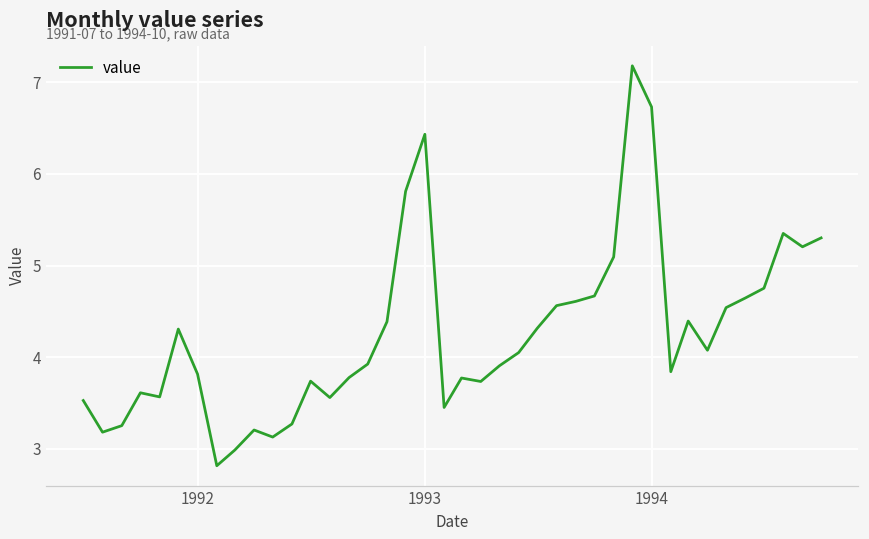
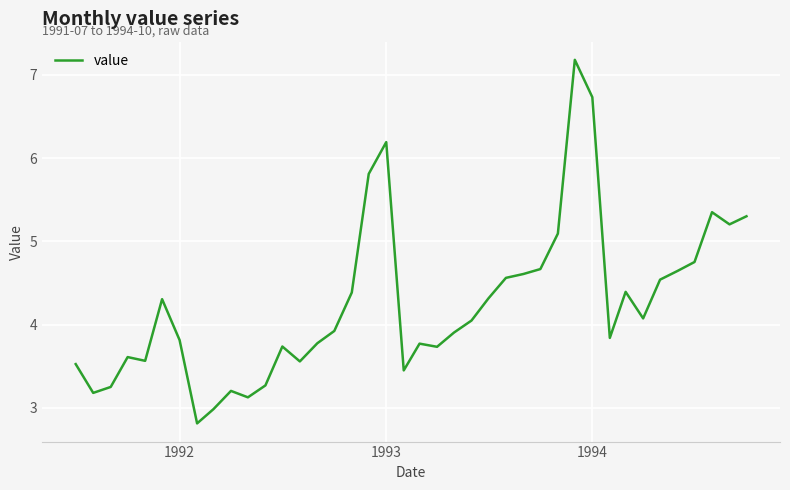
  {
    "1992": 3.8,
-   "1993": 6.4,
+   "1993": 6.2,
    "1994": 6.7
  }
